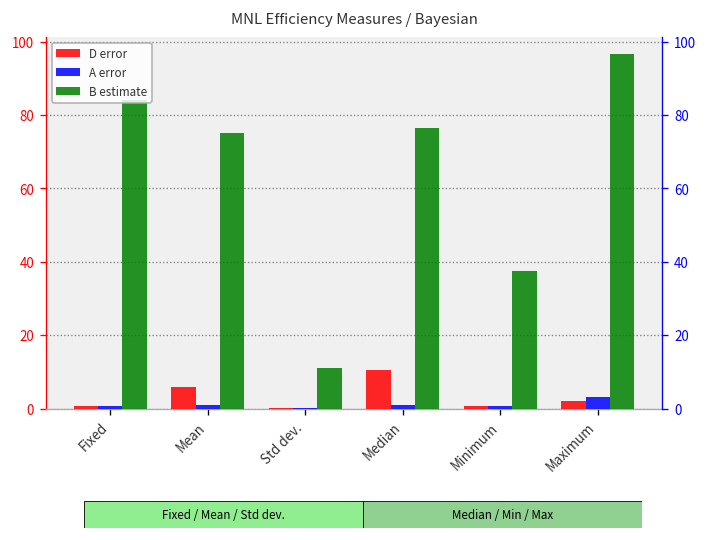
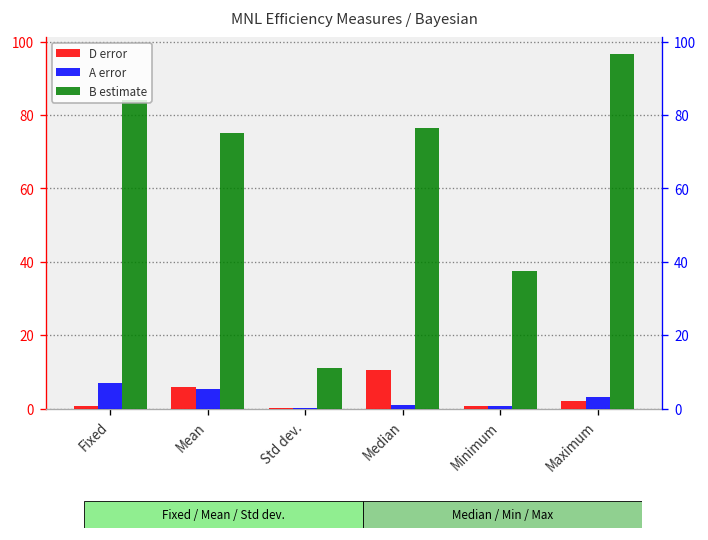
  {
    "MNL Efficiency Measures / Bayesian": {
      "D error": {
        "Mean": 6,
        "Median": 11,
        "Maximum": 2
      },
      "A error": {
-       "Fixed": 1,
-       "Mean": 1,
+       "Fixed": 7,
+       "Mean": 5,
        "Median": 1,
        "Maximum": 3
      },
      "B estimate": {
        "Fixed": 84,
        "Mean": 75,
        "Std dev.": 11,
        "Median": 76,
        "Minimum": 37,
        "Maximum": 96
      }
    }
  }
